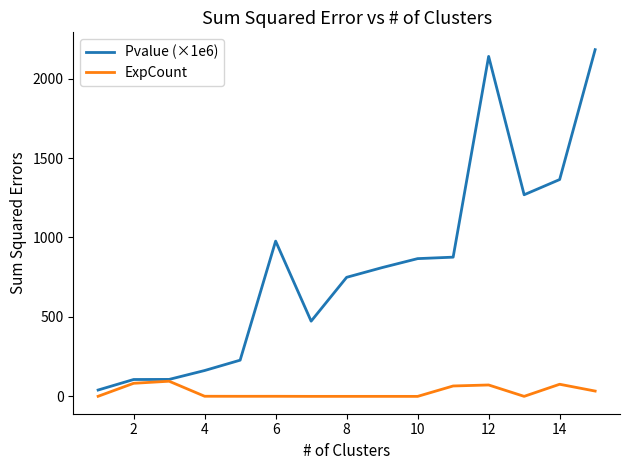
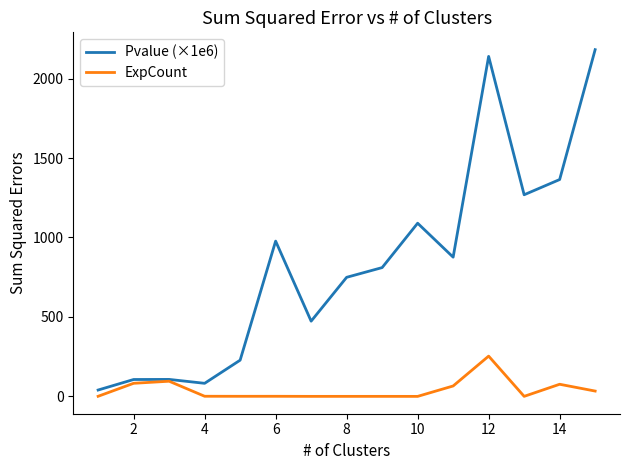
  {
    "Pvalue (×1e6)": {
      "2": 110,
-     "4": 160,
+     "4": 80,
      "6": 980,
      "8": 750,
-     "10": 870,
+     "10": 1090,
      "12": 2140,
      "14": 1360
    },
    "ExpCount": {
      "2": 80,
      "4": 0,
      "6": 0,
      "8": 0,
      "10": 0,
-     "12": 70,
+     "12": 250,
      "14": 80
    }
  }
